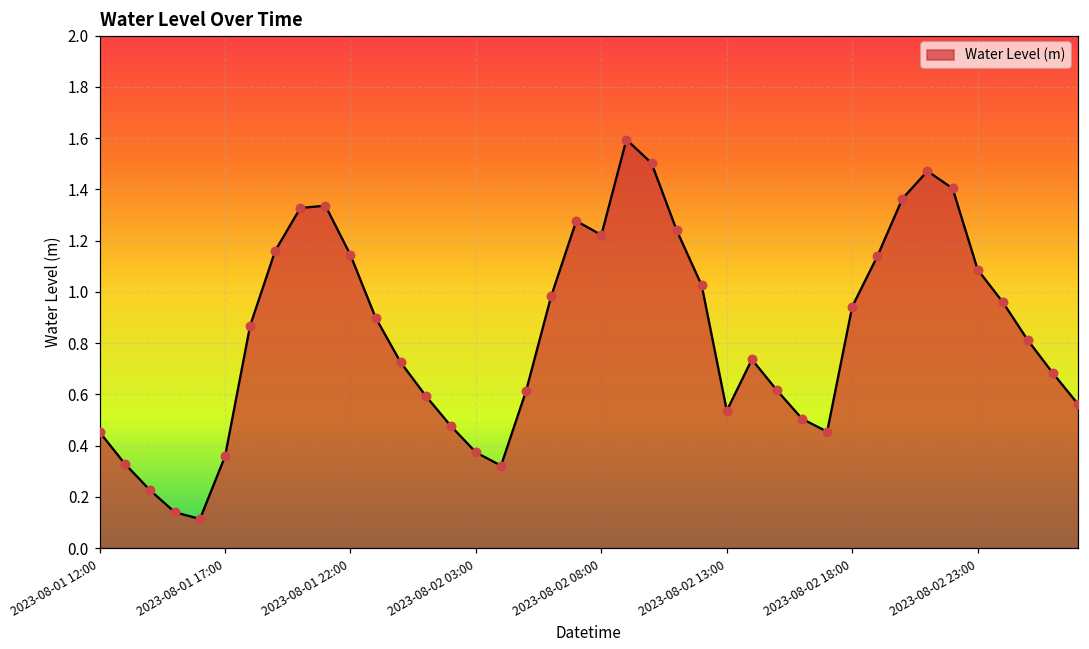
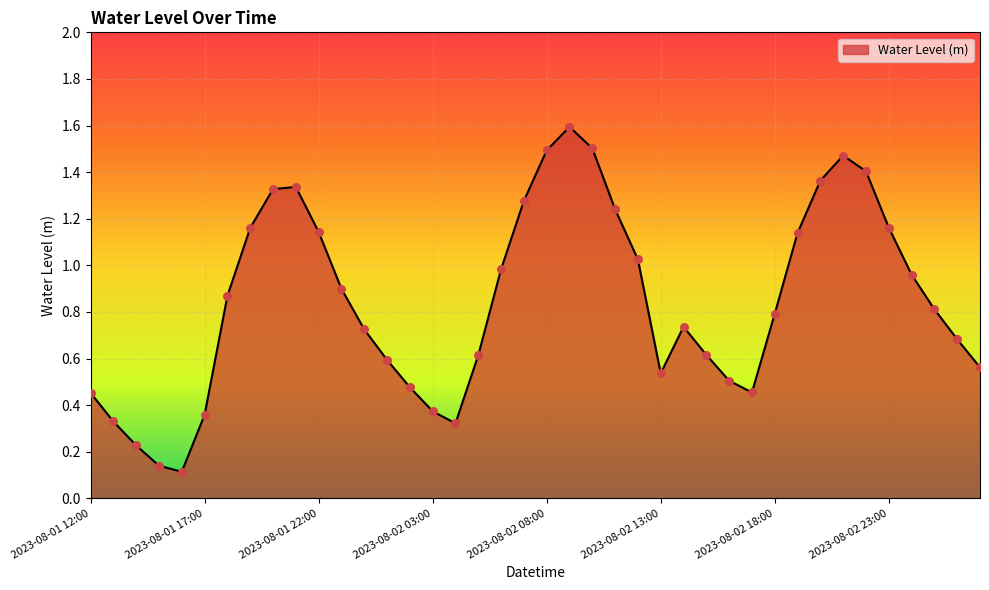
  {
    "2023-08-01 12:00": 0.45,
    "2023-08-01 17:00": 0.36,
    "2023-08-01 22:00": 1.14,
    "2023-08-02 03:00": 0.37,
-   "2023-08-02 08:00": 1.22,
+   "2023-08-02 08:00": 1.49,
    "2023-08-02 13:00": 0.54,
-   "2023-08-02 18:00": 0.94,
-   "2023-08-02 23:00": 1.09
+   "2023-08-02 18:00": 0.79,
+   "2023-08-02 23:00": 1.16
  }
